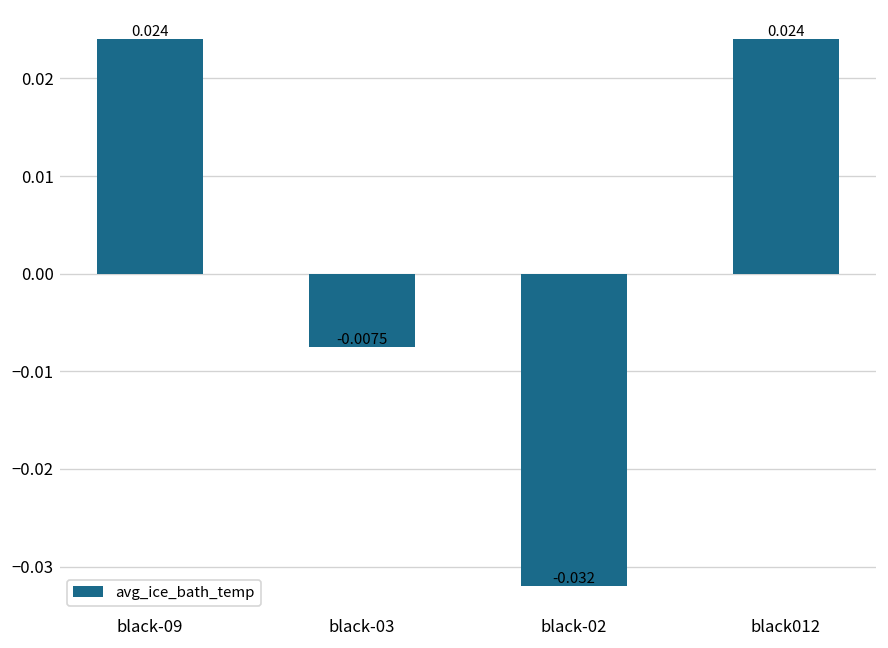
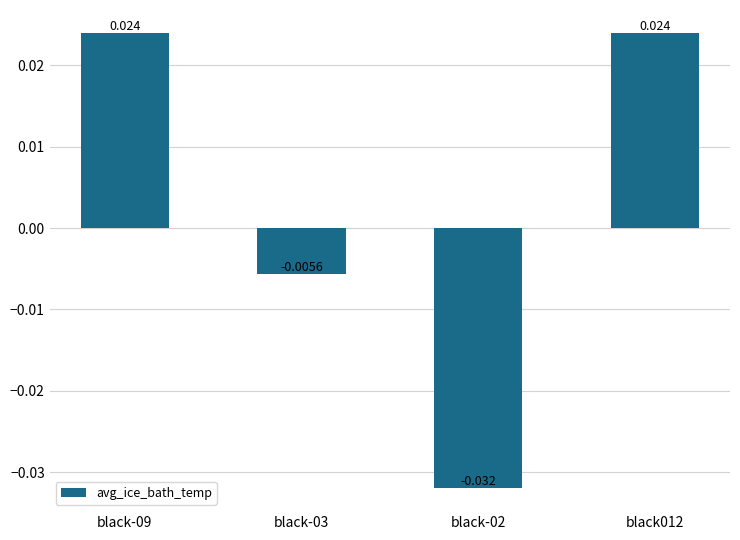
  {
    "black-09": 0.024,
-   "black-03": -0.0075,
+   "black-03": -0.0056,
    "black-02": -0.032,
    "black012": 0.024
  }
